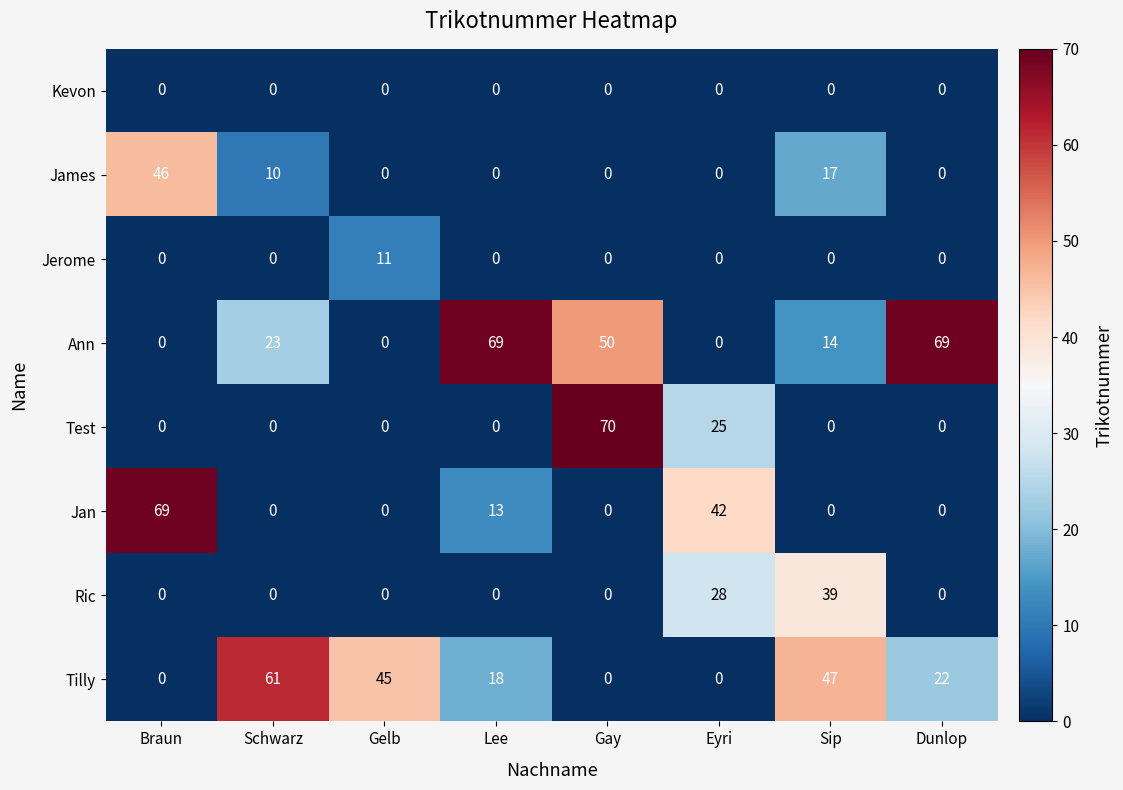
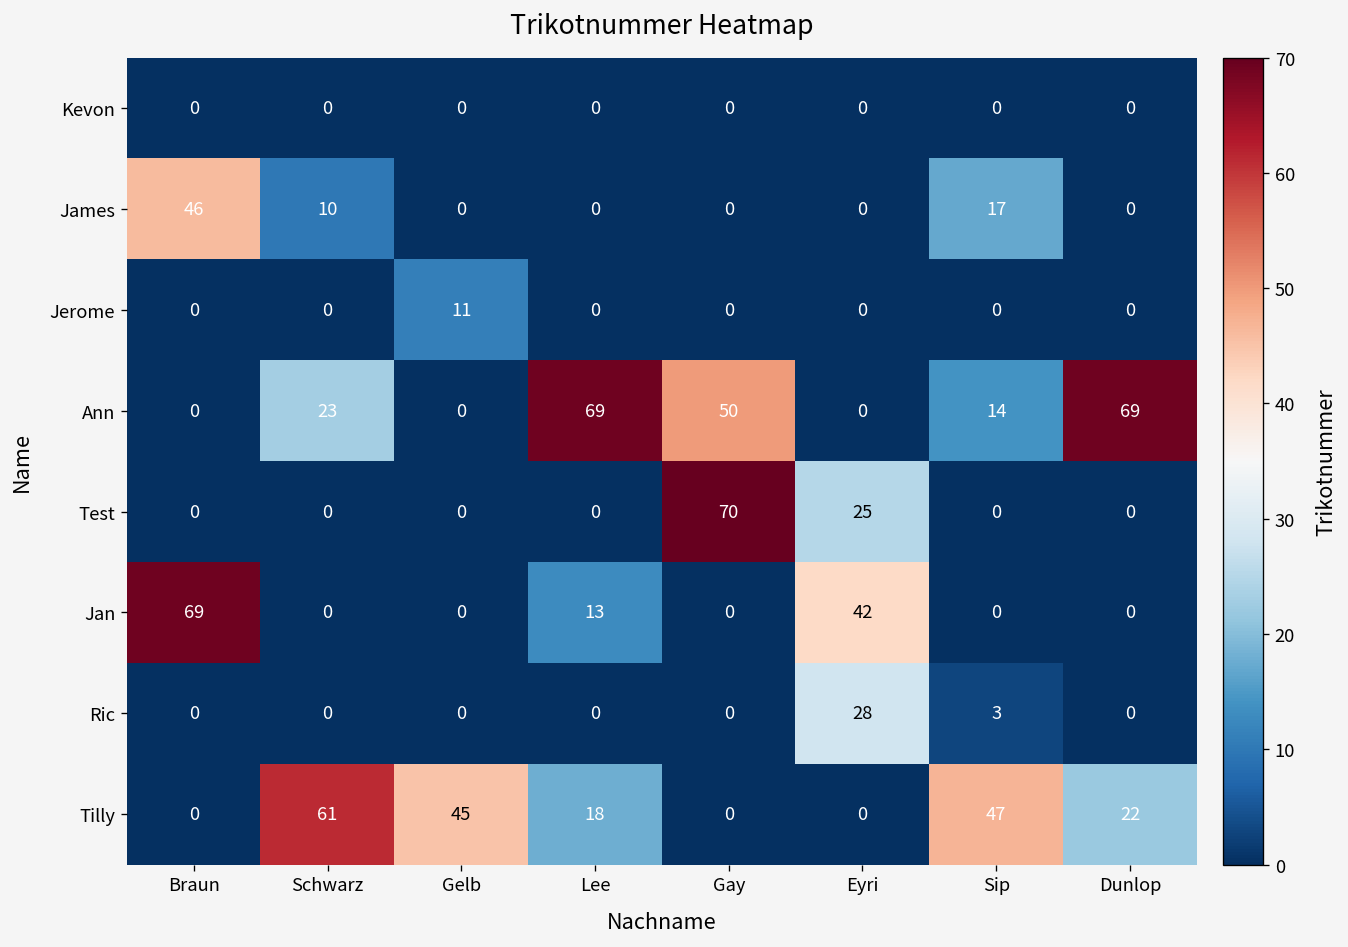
  {
    "Kevon": {
      "Braun": 0,
      "Schwarz": 0,
      "Gelb": 0,
      "Lee": 0,
      "Gay": 0,
      "Eyri": 0,
      "Sip": 0,
      "Dunlop": 0
    },
    "James": {
      "Braun": 46,
      "Schwarz": 10,
      "Gelb": 0,
      "Lee": 0,
      "Gay": 0,
      "Eyri": 0,
      "Sip": 17,
      "Dunlop": 0
    },
    "Jerome": {
      "Braun": 0,
      "Schwarz": 0,
      "Gelb": 11,
      "Lee": 0,
      "Gay": 0,
      "Eyri": 0,
      "Sip": 0,
      "Dunlop": 0
    },
    "Ann": {
      "Braun": 0,
      "Schwarz": 23,
      "Gelb": 0,
      "Lee": 69,
      "Gay": 50,
      "Eyri": 0,
      "Sip": 14,
      "Dunlop": 69
    },
    "Test": {
      "Braun": 0,
      "Schwarz": 0,
      "Gelb": 0,
      "Lee": 0,
      "Gay": 70,
      "Eyri": 25,
      "Sip": 0,
      "Dunlop": 0
    },
    "Jan": {
      "Braun": 69,
      "Schwarz": 0,
      "Gelb": 0,
      "Lee": 13,
      "Gay": 0,
      "Eyri": 42,
      "Sip": 0,
      "Dunlop": 0
    },
    "Ric": {
      "Braun": 0,
      "Schwarz": 0,
      "Gelb": 0,
      "Lee": 0,
      "Gay": 0,
      "Eyri": 28,
-     "Sip": 39,
+     "Sip": 3,
      "Dunlop": 0
    },
    "Tilly": {
      "Braun": 0,
      "Schwarz": 61,
      "Gelb": 45,
      "Lee": 18,
      "Gay": 0,
      "Eyri": 0,
      "Sip": 47,
      "Dunlop": 22
    }
  }
